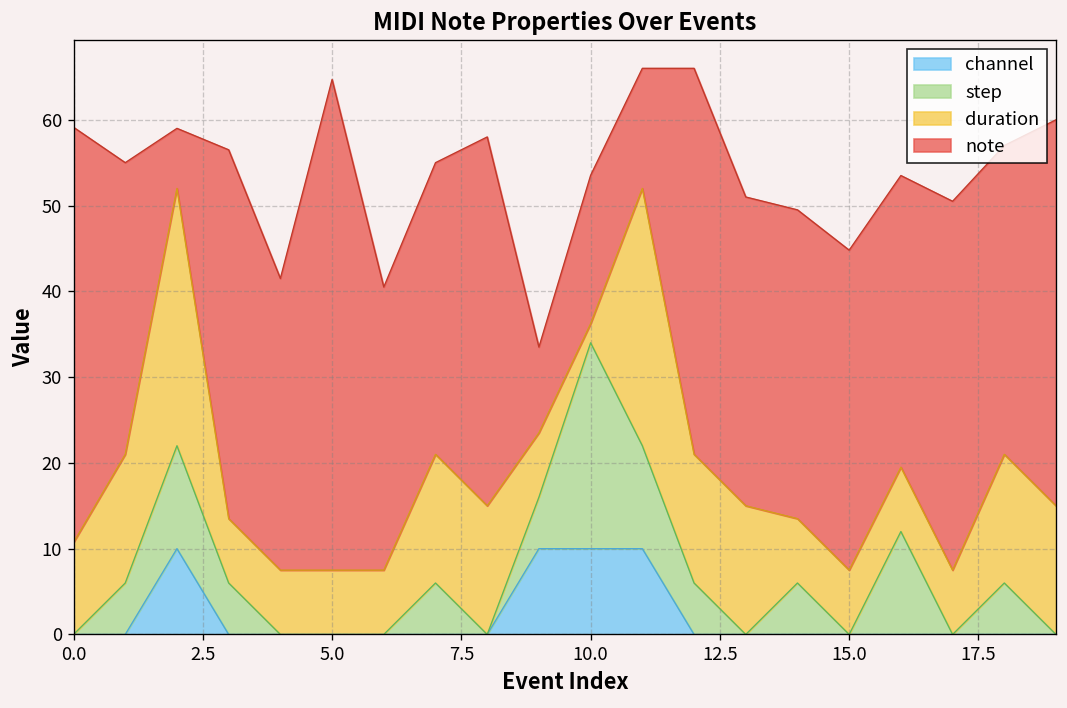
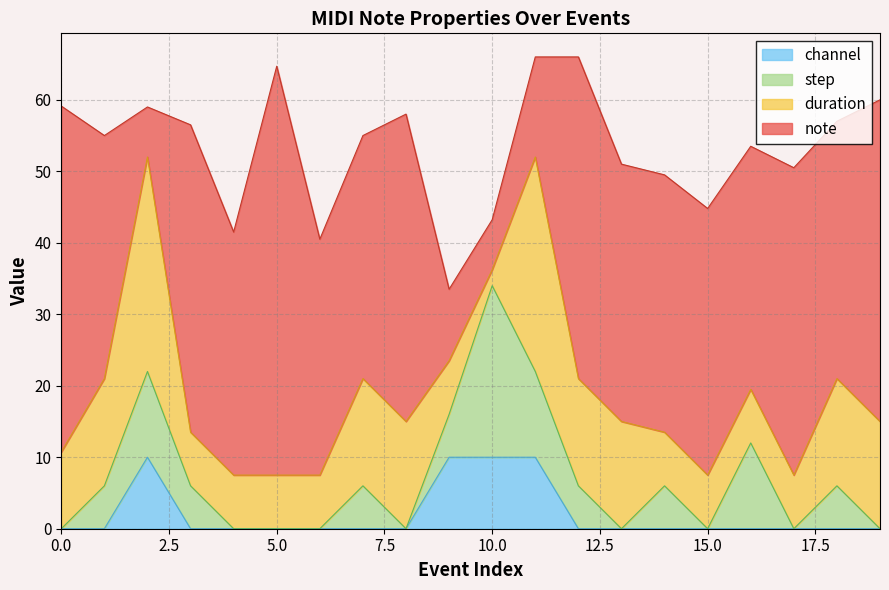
  {
    "channel": {
      "10.0": 10
    },
    "step": {
      "10.0": 24
    },
    "duration": {
      "0.0": 11,
      "5.0": 8,
      "10.0": 2,
      "15.0": 8
    },
    "note": {
      "0.0": 48,
      "5.0": 57,
-     "10.0": 17,
+     "10.0": 7,
      "15.0": 37
    }
  }
